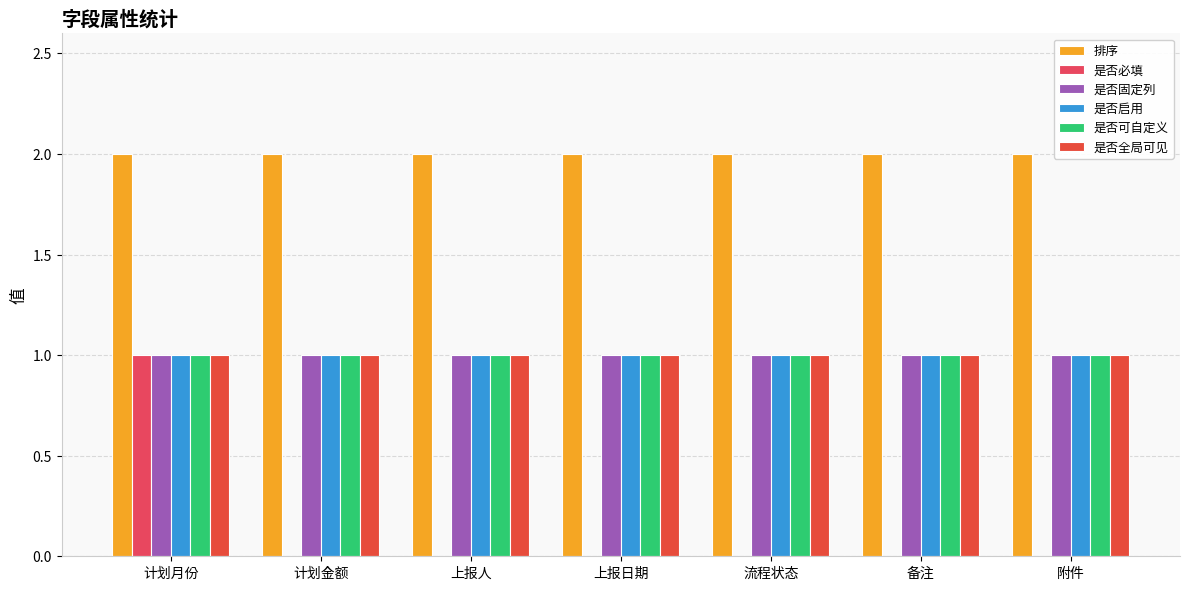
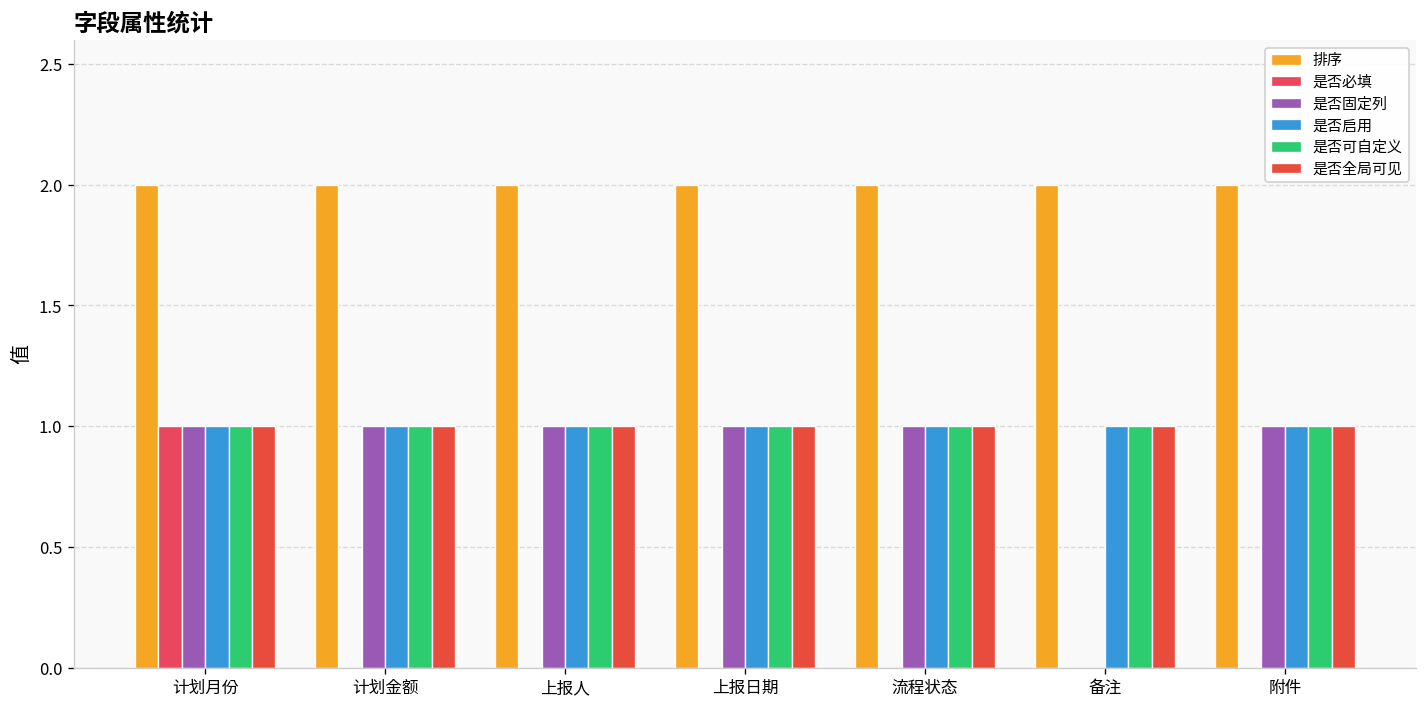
  {
    "排序": {
      "计划月份": 2,
      "计划金额": 2,
      "上报人": 2,
      "上报日期": 2,
      "流程状态": 2,
      "备注": 2,
      "附件": 2
    },
    "是否固定列": {
      "计划月份": 1,
      "计划金额": 1,
      "上报人": 1,
      "上报日期": 1,
      "流程状态": 1,
-     "备注": 1,
+     "备注": 0,
      "附件": 1
    },
    "是否启用": {
      "计划月份": 1,
      "计划金额": 1,
      "上报人": 1,
      "上报日期": 1,
      "流程状态": 1,
      "备注": 1,
      "附件": 1
    },
    "是否可自定义": {
      "计划月份": 1,
      "计划金额": 1,
      "上报人": 1,
      "上报日期": 1,
      "流程状态": 1,
      "备注": 1,
      "附件": 1
    }
  }
